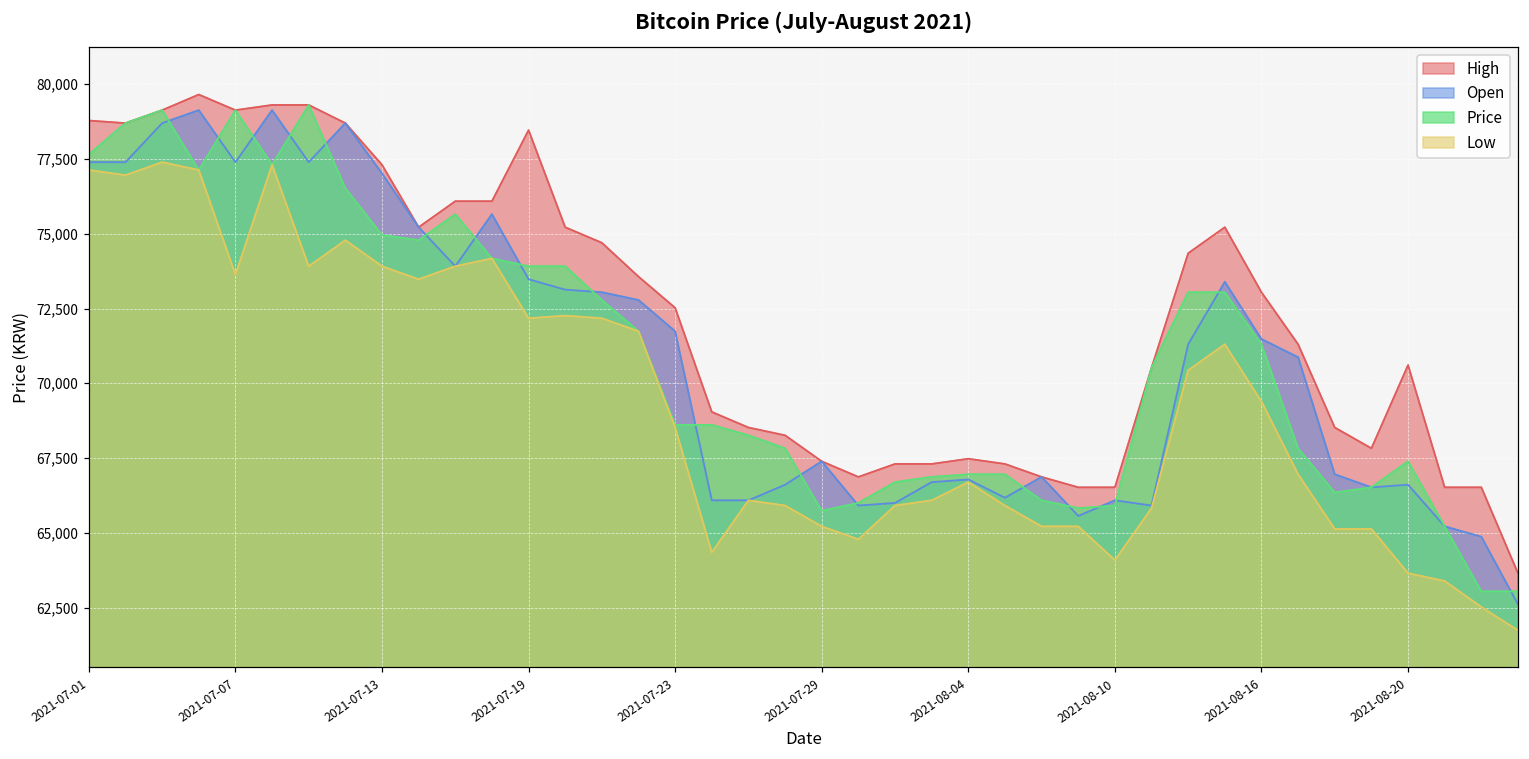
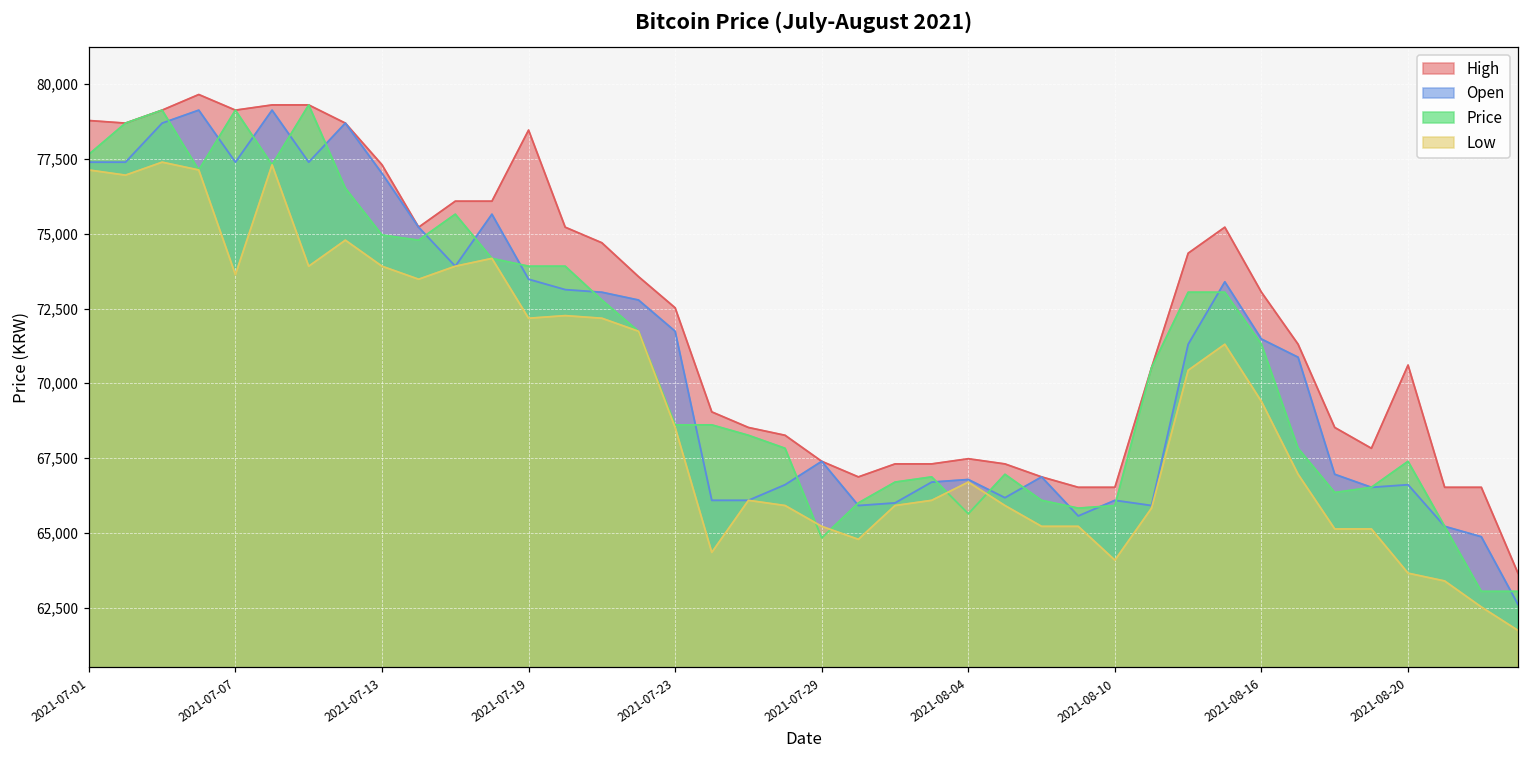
  {
    "High": {
      "2021-07-01": "78,800",
      "2021-07-13": "77,300",
      "2021-07-19": "78,500",
      "2021-07-23": "72,500",
      "2021-08-04": "67,500",
      "2021-08-10": "66,500",
      "2021-08-16": "73,000",
      "2021-08-20": "70,600"
    },
    "Open": {
      "2021-07-01": "77,400",
      "2021-07-07": "77,400",
      "2021-07-13": "77,000",
      "2021-07-19": "73,500",
      "2021-07-23": "71,700",
      "2021-08-10": "66,100",
      "2021-08-16": "71,500",
      "2021-08-20": "66,600"
    },
    "Price": {
      "2021-07-01": "77,700",
      "2021-07-13": "75,000",
      "2021-07-19": "73,900",
-     "2021-07-29": "65,700",
-     "2021-08-04": "67,000",
+     "2021-07-29": "64,800",
+     "2021-08-04": "65,600",
      "2021-08-10": "65,900",
      "2021-08-16": "71,300",
      "2021-08-20": "67,400"
    },
    "Low": {
      "2021-07-01": "77,100",
      "2021-07-07": "73,600",
      "2021-07-13": "73,900",
      "2021-07-19": "72,200",
      "2021-07-29": "65,200",
      "2021-08-10": "64,100",
      "2021-08-16": "69,400",
      "2021-08-20": "63,700"
    }
  }
